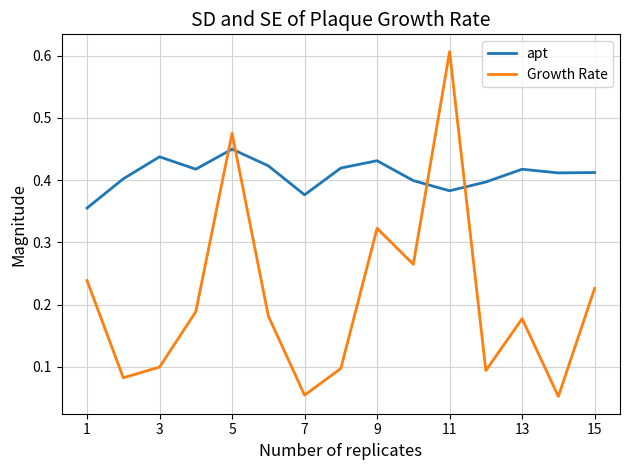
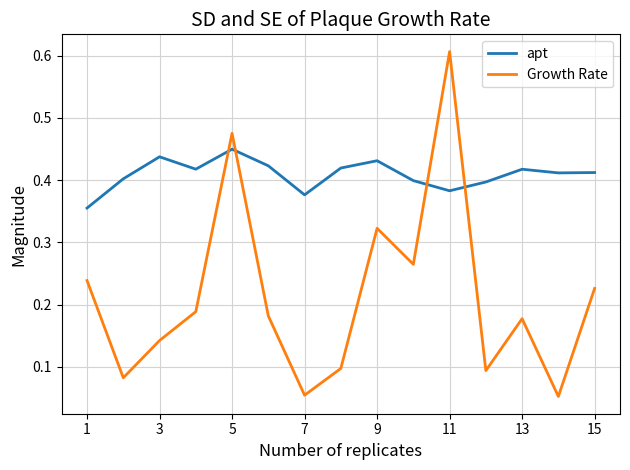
  {
    "apt": {
      "1": 0.36,
      "3": 0.44,
      "5": 0.45,
      "7": 0.38,
      "9": 0.43,
      "11": 0.38,
      "13": 0.42,
      "15": 0.41
    },
    "Growth Rate": {
      "1": 0.24,
-     "3": 0.10,
+     "3": 0.14,
      "5": 0.48,
      "7": 0.05,
      "9": 0.32,
      "11": 0.61,
      "13": 0.18,
      "15": 0.23
    }
  }
